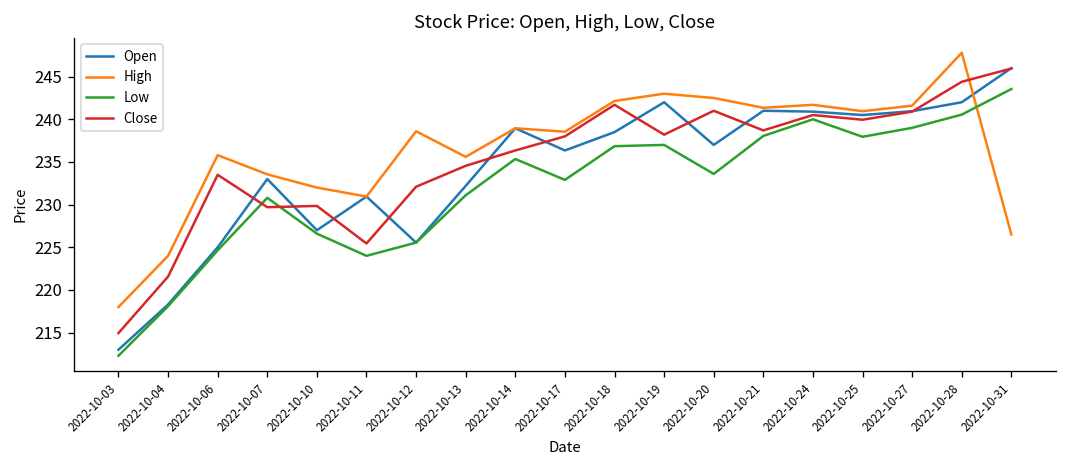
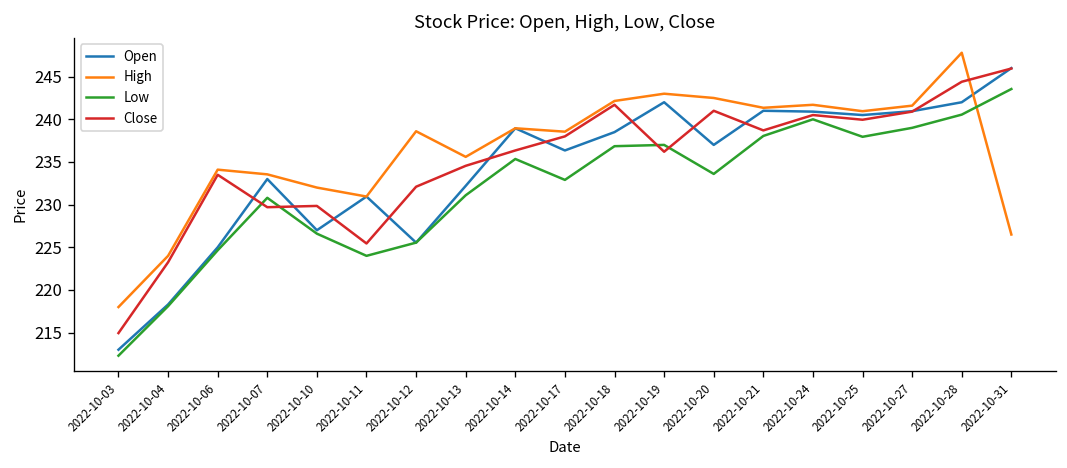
  {
    "Open": {
      "2022-10-03": 213,
      "2022-10-07": 233,
      "2022-10-10": 227,
      "2022-10-13": 232,
      "2022-10-17": 236,
      "2022-10-18": 239,
      "2022-10-19": 242,
      "2022-10-20": 237,
      "2022-10-24": 241,
      "2022-10-25": 241,
      "2022-10-28": 242
    },
    "High": {
      "2022-10-03": 218,
      "2022-10-04": 224,
-     "2022-10-06": 236,
+     "2022-10-06": 234,
      "2022-10-07": 234,
      "2022-10-10": 232,
      "2022-10-12": 239,
      "2022-10-13": 236,
      "2022-10-17": 239,
      "2022-10-18": 242,
      "2022-10-19": 243,
      "2022-10-20": 243,
      "2022-10-24": 242,
      "2022-10-25": 241,
      "2022-10-27": 242,
      "2022-10-28": 248,
      "2022-10-31": 227
    },
    "Low": {
      "2022-10-03": 212,
      "2022-10-07": 231,
      "2022-10-10": 227,
      "2022-10-11": 224,
      "2022-10-13": 231,
      "2022-10-14": 235,
      "2022-10-17": 233,
      "2022-10-18": 237,
      "2022-10-19": 237,
      "2022-10-20": 234,
      "2022-10-21": 238,
      "2022-10-24": 240,
      "2022-10-25": 238,
      "2022-10-27": 239,
      "2022-10-28": 241,
      "2022-10-31": 244
    },
    "Close": {
      "2022-10-03": 215,
-     "2022-10-04": 222,
+     "2022-10-04": 223,
      "2022-10-06": 234,
      "2022-10-07": 230,
      "2022-10-10": 230,
      "2022-10-11": 225,
      "2022-10-12": 232,
      "2022-10-13": 235,
      "2022-10-14": 236,
      "2022-10-17": 238,
      "2022-10-18": 242,
-     "2022-10-19": 238,
+     "2022-10-19": 236,
      "2022-10-20": 241,
      "2022-10-21": 239,
      "2022-10-24": 241,
      "2022-10-25": 240,
      "2022-10-28": 244
    }
  }
